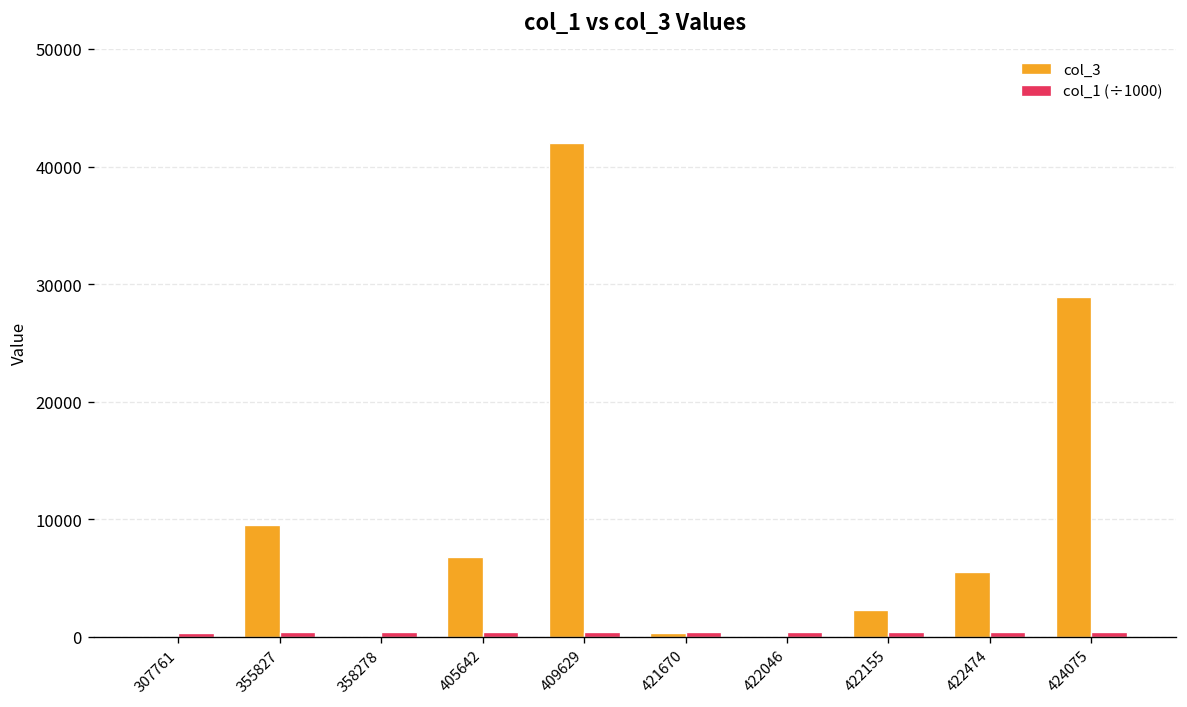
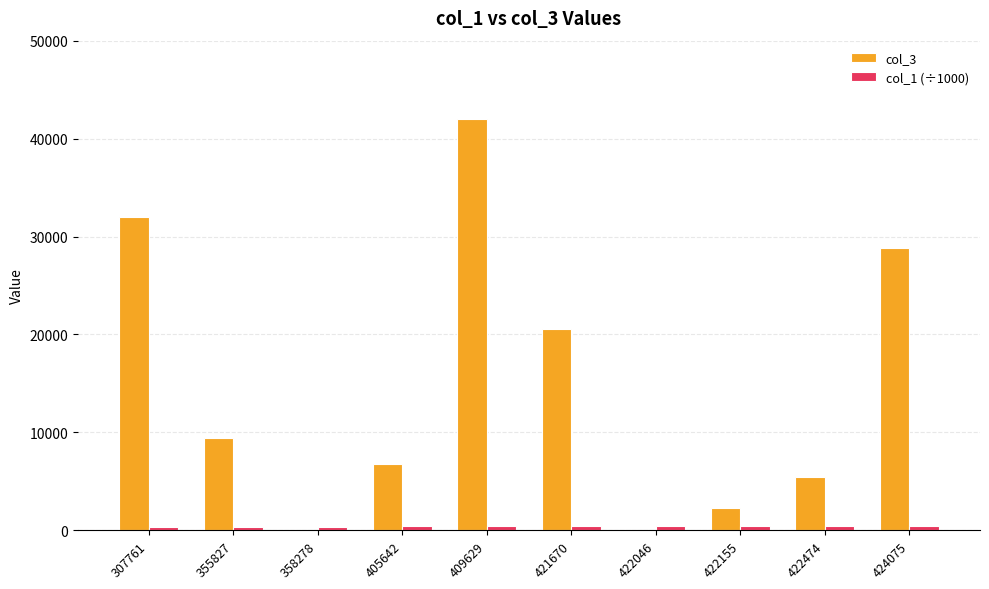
  {
    "col_3": {
-     "307761": 0,
+     "307761": 32000,
      "355827": 9000,
      "405642": 7000,
      "409629": 42000,
-     "421670": 0,
+     "421670": 21000,
      "422155": 2000,
      "422474": 5000,
      "424075": 29000
    },
    "col_1 (÷1000)": {
      "307761": 0,
      "355827": 0,
      "358278": 0,
      "405642": 0,
      "409629": 0,
      "421670": 0,
      "422046": 0,
      "422155": 0,
      "422474": 0,
      "424075": 0
    }
  }
